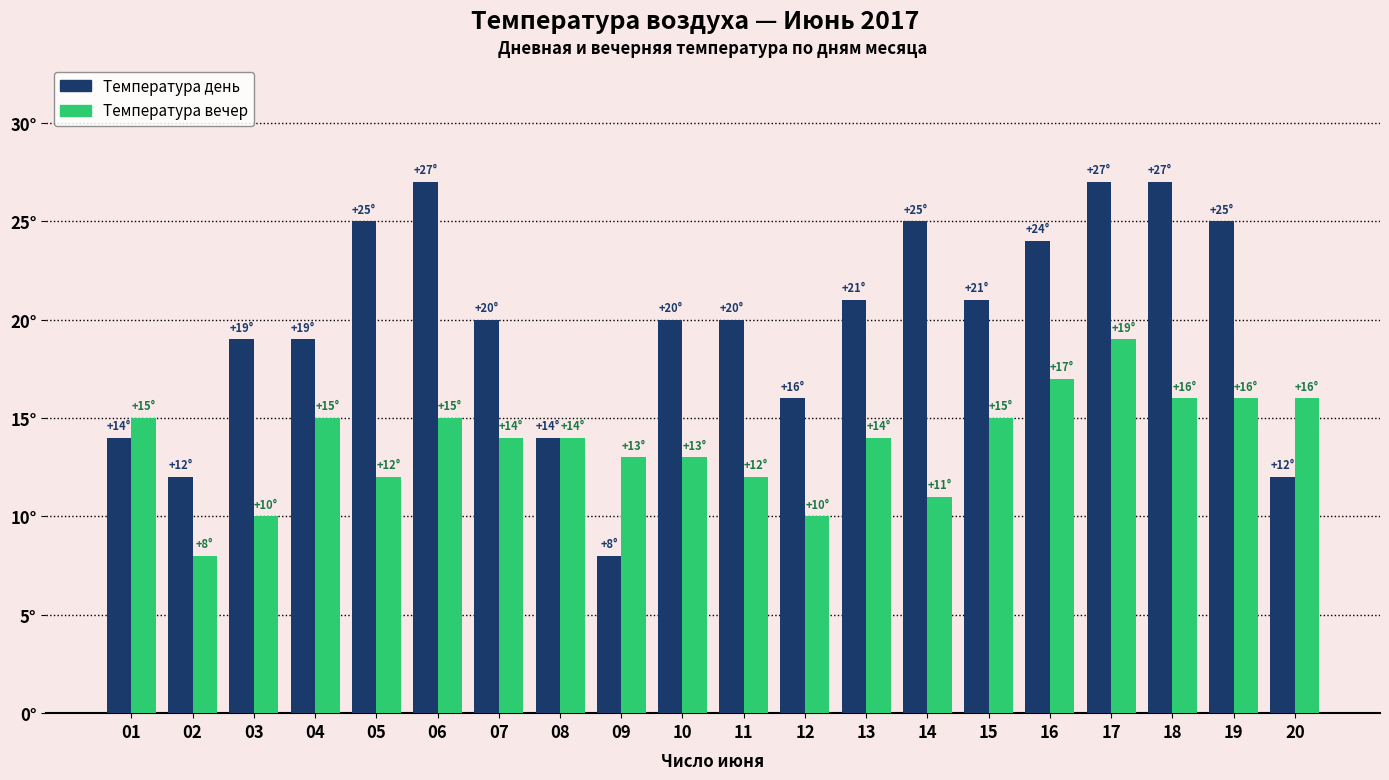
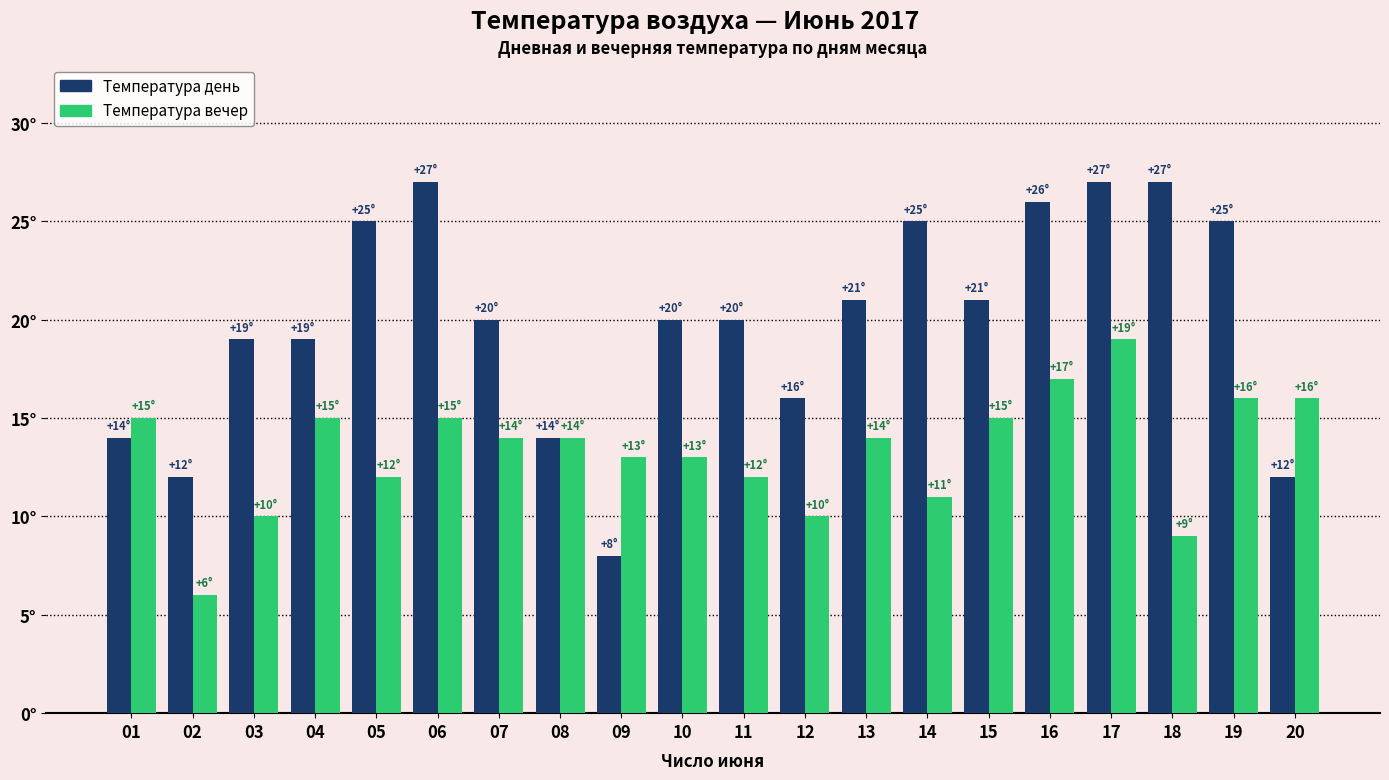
  {
    "Температура день": {
      "01": "+14°",
      "02": "+12°",
      "03": "+19°",
      "04": "+19°",
      "05": "+25°",
      "06": "+27°",
      "07": "+20°",
      "08": "+14°",
      "09": "+8°",
      "10": "+20°",
      "11": "+20°",
      "12": "+16°",
      "13": "+21°",
      "14": "+25°",
      "15": "+21°",
-     "16": "+24°",
+     "16": "+26°",
      "17": "+27°",
      "18": "+27°",
      "19": "+25°",
      "20": "+12°"
    },
    "Температура вечер": {
      "01": "+15°",
-     "02": "+8°",
+     "02": "+6°",
      "03": "+10°",
      "04": "+15°",
      "05": "+12°",
      "06": "+15°",
      "07": "+14°",
      "08": "+14°",
      "09": "+13°",
      "10": "+13°",
      "11": "+12°",
      "12": "+10°",
      "13": "+14°",
      "14": "+11°",
      "15": "+15°",
      "16": "+17°",
      "17": "+19°",
-     "18": "+16°",
+     "18": "+9°",
      "19": "+16°",
      "20": "+16°"
    }
  }
